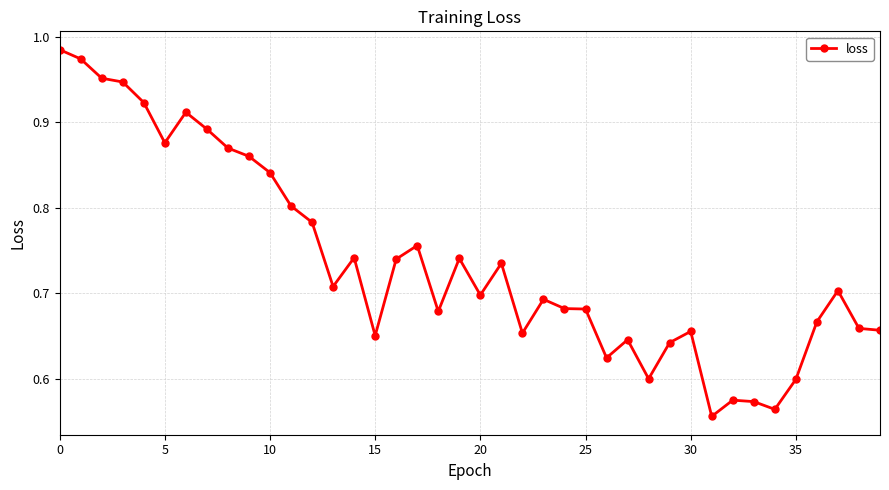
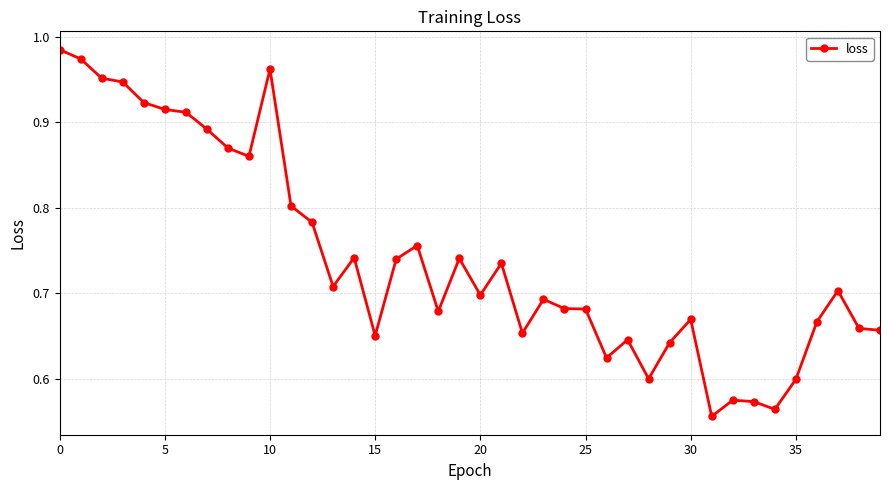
  {
    "0": 0.98,
-   "5": 0.88,
-   "10": 0.84,
+   "5": 0.92,
+   "10": 0.96,
    "15": 0.65,
    "20": 0.70,
    "25": 0.68,
-   "30": 0.66,
+   "30": 0.67,
    "35": 0.60
  }
